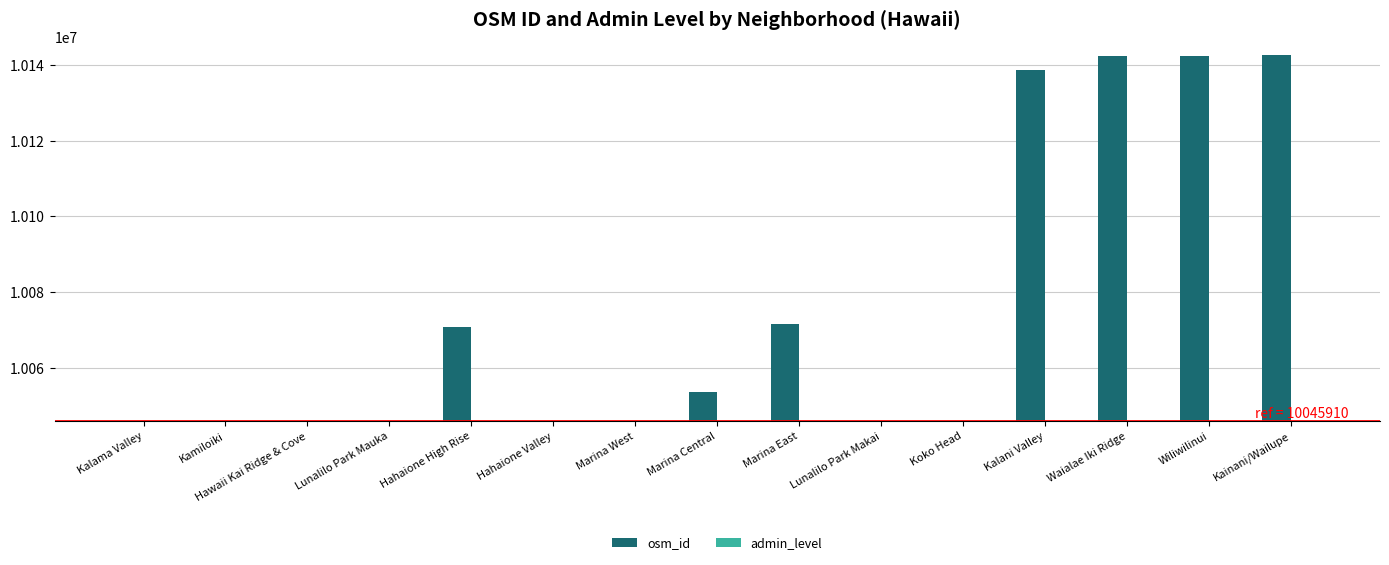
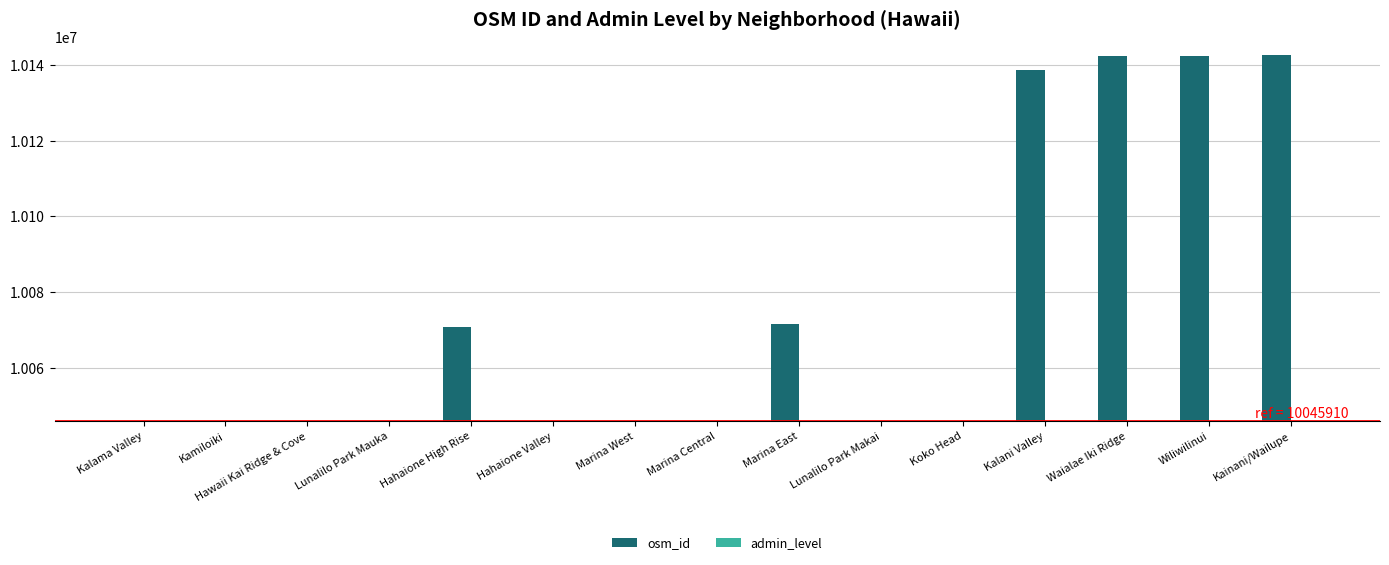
  {
    "osm_id": {
      "Kalama Valley": 10046000,
      "Kamiloiki": 10046000,
      "Hawaii Kai Ridge & Cove": 10046000,
      "Lunalilo Park Mauka": 10046000,
      "Hahaione High Rise": 10071000,
      "Hahaione Valley": 10046000,
      "Marina West": 10046000,
-     "Marina Central": 10054000,
+     "Marina Central": 10046000,
      "Marina East": 10072000,
      "Lunalilo Park Makai": 10046000,
      "Koko Head": 10046000,
      "Kalani Valley": 10139000,
      "Waialae Iki Ridge": 10143000,
      "Wiliwilinui": 10143000,
      "Kainani/Wailupe": 10143000
    }
  }
